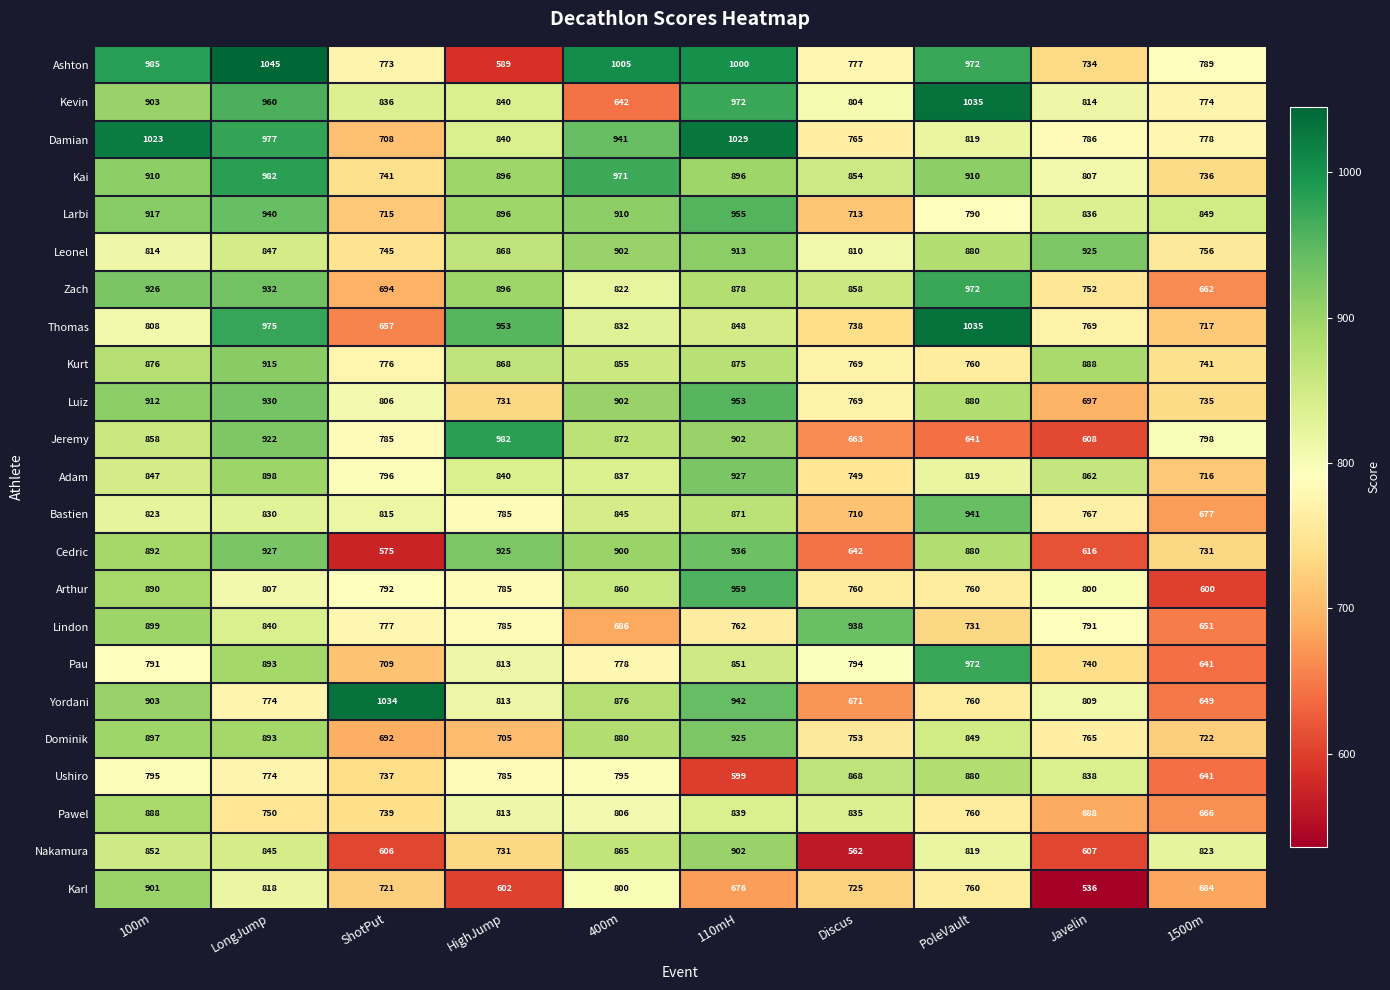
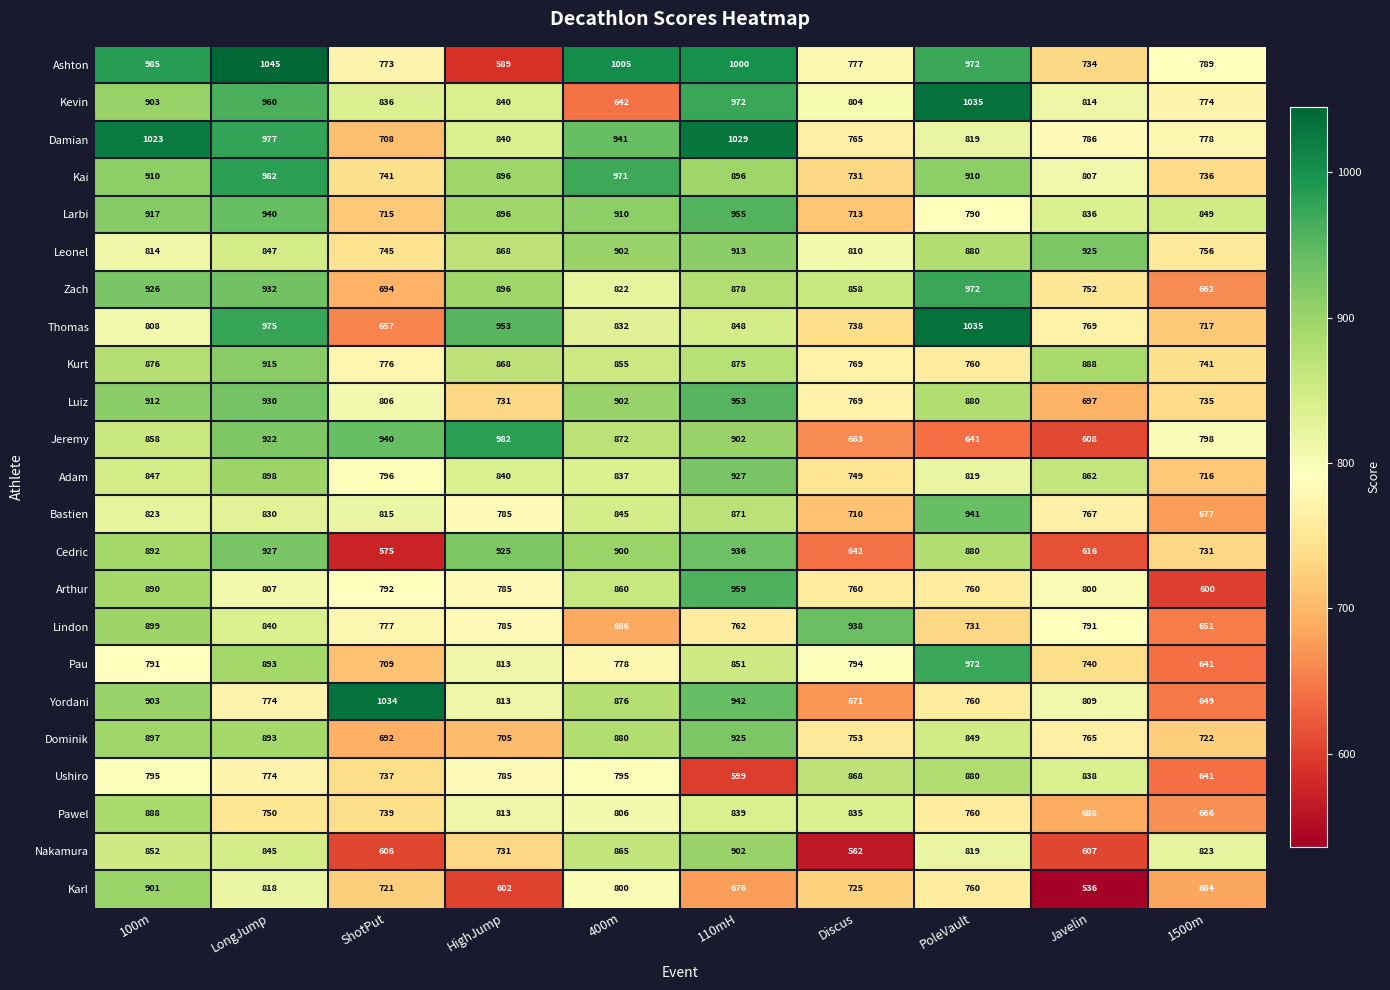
  {
    "Kai": {
      "100m": 910,
      "LongJump": 982,
      "ShotPut": 741,
      "HighJump": 896,
      "400m": 971,
      "110mH": 896,
-     "Discus": 854,
+     "Discus": 731,
      "PoleVault": 910,
      "Javelin": 807,
      "1500m": 736
    },
    "Jeremy": {
      "100m": 858,
      "LongJump": 922,
-     "ShotPut": 785,
+     "ShotPut": 940,
      "HighJump": 982,
      "400m": 872,
      "110mH": 902,
      "Discus": 663,
      "PoleVault": 641,
      "Javelin": 608,
      "1500m": 798
    }
  }
